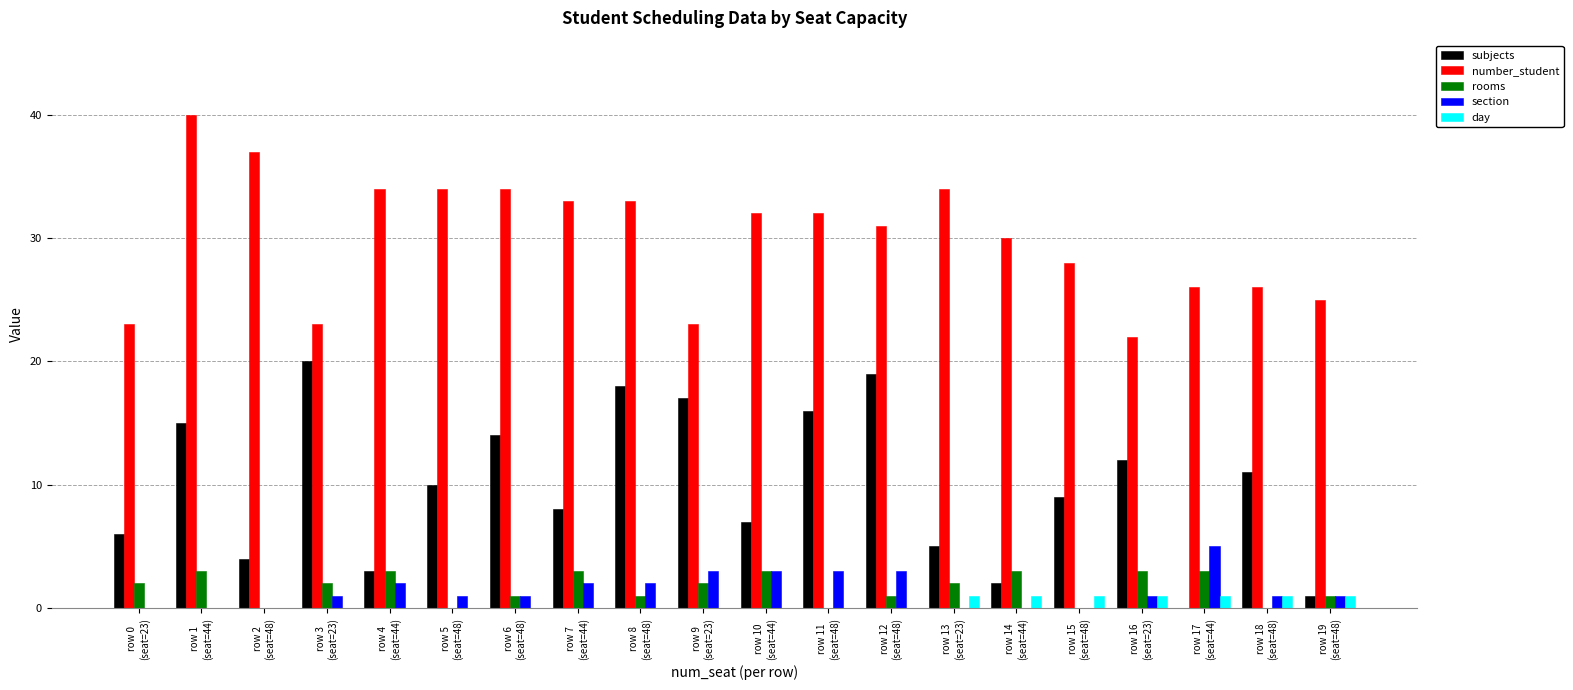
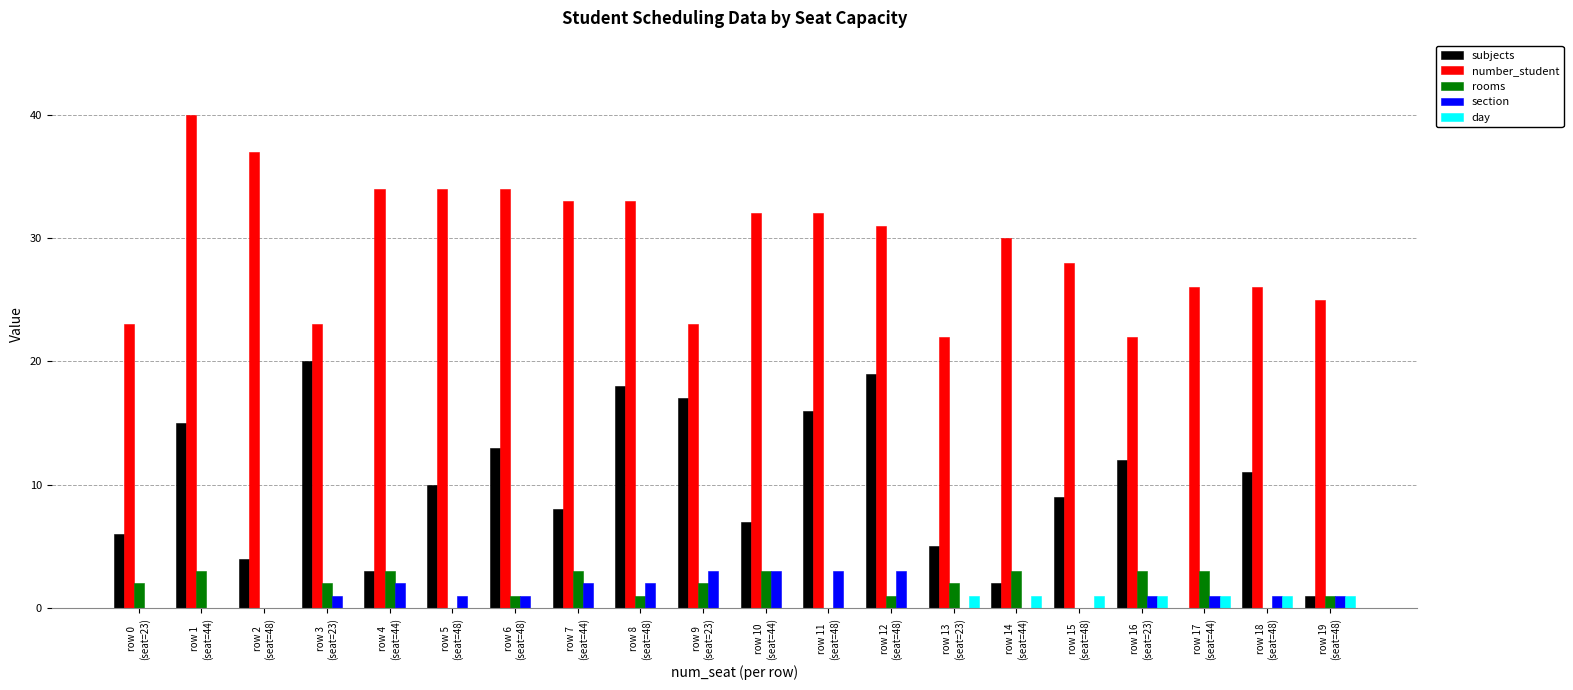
  {
    "subjects": {
      "row 0 (seat=23)": 6,
      "row 1 (seat=44)": 15,
      "row 2 (seat=48)": 4,
      "row 3 (seat=23)": 20,
      "row 4 (seat=44)": 3,
      "row 5 (seat=48)": 10,
-     "row 6 (seat=48)": 14,
+     "row 6 (seat=48)": 13,
      "row 7 (seat=44)": 8,
      "row 8 (seat=48)": 18,
      "row 9 (seat=23)": 17,
      "row 10 (seat=44)": 7,
      "row 11 (seat=48)": 16,
      "row 12 (seat=48)": 19,
      "row 13 (seat=23)": 5,
      "row 14 (seat=44)": 2,
      "row 15 (seat=48)": 9,
      "row 16 (seat=23)": 12,
      "row 17 (seat=44)": 0,
      "row 18 (seat=48)": 11,
      "row 19 (seat=48)": 1
    },
    "number_student": {
      "row 0 (seat=23)": 23,
      "row 1 (seat=44)": 40,
      "row 2 (seat=48)": 37,
      "row 3 (seat=23)": 23,
      "row 4 (seat=44)": 34,
      "row 5 (seat=48)": 34,
      "row 6 (seat=48)": 34,
      "row 7 (seat=44)": 33,
      "row 8 (seat=48)": 33,
      "row 9 (seat=23)": 23,
      "row 10 (seat=44)": 32,
      "row 11 (seat=48)": 32,
      "row 12 (seat=48)": 31,
-     "row 13 (seat=23)": 34,
+     "row 13 (seat=23)": 22,
      "row 14 (seat=44)": 30,
      "row 15 (seat=48)": 28,
      "row 16 (seat=23)": 22,
      "row 17 (seat=44)": 26,
      "row 18 (seat=48)": 26,
      "row 19 (seat=48)": 25
    },
    "rooms": {
      "row 0 (seat=23)": 2,
      "row 1 (seat=44)": 3,
      "row 2 (seat=48)": 0,
      "row 3 (seat=23)": 2,
      "row 4 (seat=44)": 3,
      "row 5 (seat=48)": 0,
      "row 6 (seat=48)": 1,
      "row 7 (seat=44)": 3,
      "row 8 (seat=48)": 1,
      "row 9 (seat=23)": 2,
      "row 10 (seat=44)": 3,
      "row 11 (seat=48)": 0,
      "row 12 (seat=48)": 1,
      "row 13 (seat=23)": 2,
      "row 14 (seat=44)": 3,
      "row 15 (seat=48)": 0,
      "row 16 (seat=23)": 3,
      "row 17 (seat=44)": 3,
      "row 18 (seat=48)": 0,
      "row 19 (seat=48)": 1
    },
    "section": {
      "row 0 (seat=23)": 0,
      "row 1 (seat=44)": 0,
      "row 2 (seat=48)": 0,
      "row 3 (seat=23)": 1,
      "row 4 (seat=44)": 2,
      "row 5 (seat=48)": 1,
      "row 6 (seat=48)": 1,
      "row 7 (seat=44)": 2,
      "row 8 (seat=48)": 2,
      "row 9 (seat=23)": 3,
      "row 10 (seat=44)": 3,
      "row 11 (seat=48)": 3,
      "row 12 (seat=48)": 3,
      "row 13 (seat=23)": 0,
      "row 14 (seat=44)": 0,
      "row 15 (seat=48)": 0,
      "row 16 (seat=23)": 1,
-     "row 17 (seat=44)": 5,
+     "row 17 (seat=44)": 1,
      "row 18 (seat=48)": 1,
      "row 19 (seat=48)": 1
    },
    "day": {
      "row 0 (seat=23)": 0,
      "row 1 (seat=44)": 0,
      "row 2 (seat=48)": 0,
      "row 3 (seat=23)": 0,
      "row 4 (seat=44)": 0,
      "row 5 (seat=48)": 0,
      "row 6 (seat=48)": 0,
      "row 7 (seat=44)": 0,
      "row 8 (seat=48)": 0,
      "row 9 (seat=23)": 0,
      "row 10 (seat=44)": 0,
      "row 11 (seat=48)": 0,
      "row 12 (seat=48)": 0,
      "row 13 (seat=23)": 1,
      "row 14 (seat=44)": 1,
      "row 15 (seat=48)": 1,
      "row 16 (seat=23)": 1,
      "row 17 (seat=44)": 1,
      "row 18 (seat=48)": 1,
      "row 19 (seat=48)": 1
    }
  }
